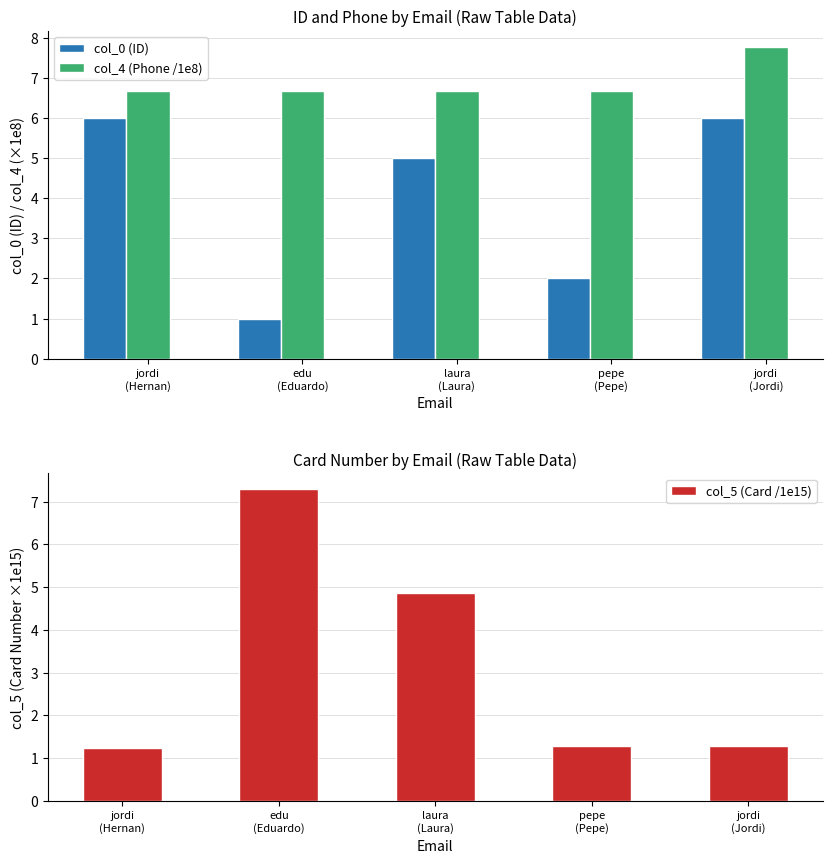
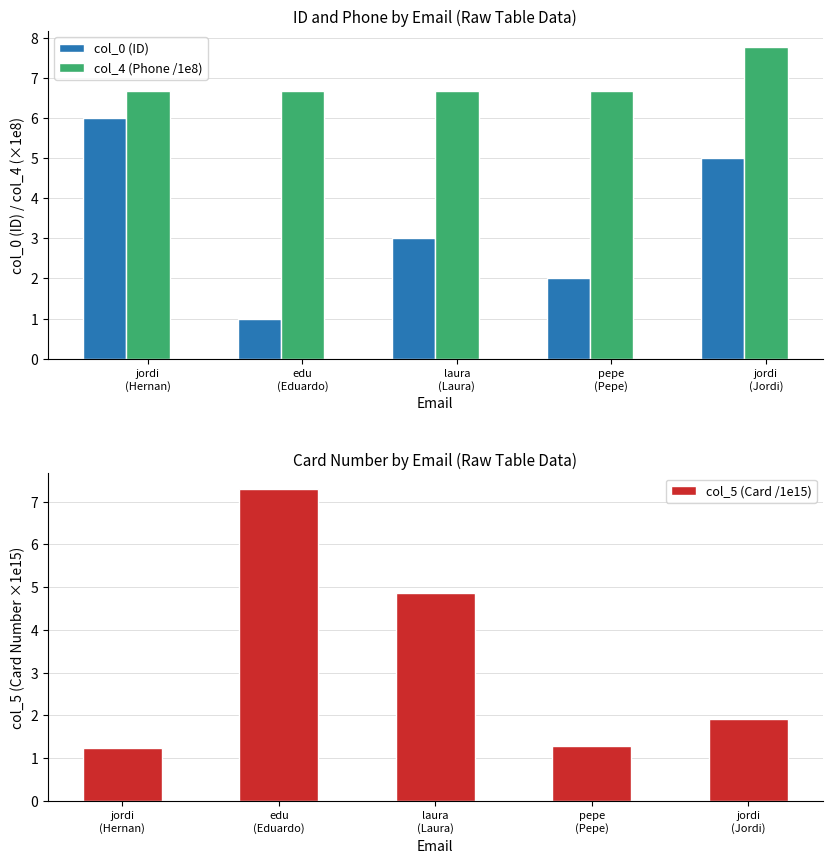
  {
    "ID and Phone by Email (Raw Table Data)": {
      "col_0 (ID)": {
        "jordi (Hernan)": 6,
        "edu (Eduardo)": 1,
-       "laura (Laura)": 5,
+       "laura (Laura)": 3,
        "pepe (Pepe)": 2,
-       "jordi (Jordi)": 6
+       "jordi (Jordi)": 5
      },
      "col_4 (Phone /1e8)": {
        "jordi (Hernan)": 6.7,
        "edu (Eduardo)": 6.7,
        "laura (Laura)": 6.7,
        "pepe (Pepe)": 6.7,
        "jordi (Jordi)": 7.8
      }
    },
    "Card Number by Email (Raw Table Data)": {
      "jordi (Hernan)": 1.2,
      "edu (Eduardo)": 7.3,
      "laura (Laura)": 4.9,
      "pepe (Pepe)": 1.3,
-     "jordi (Jordi)": 1.3
+     "jordi (Jordi)": 1.9
    }
  }
